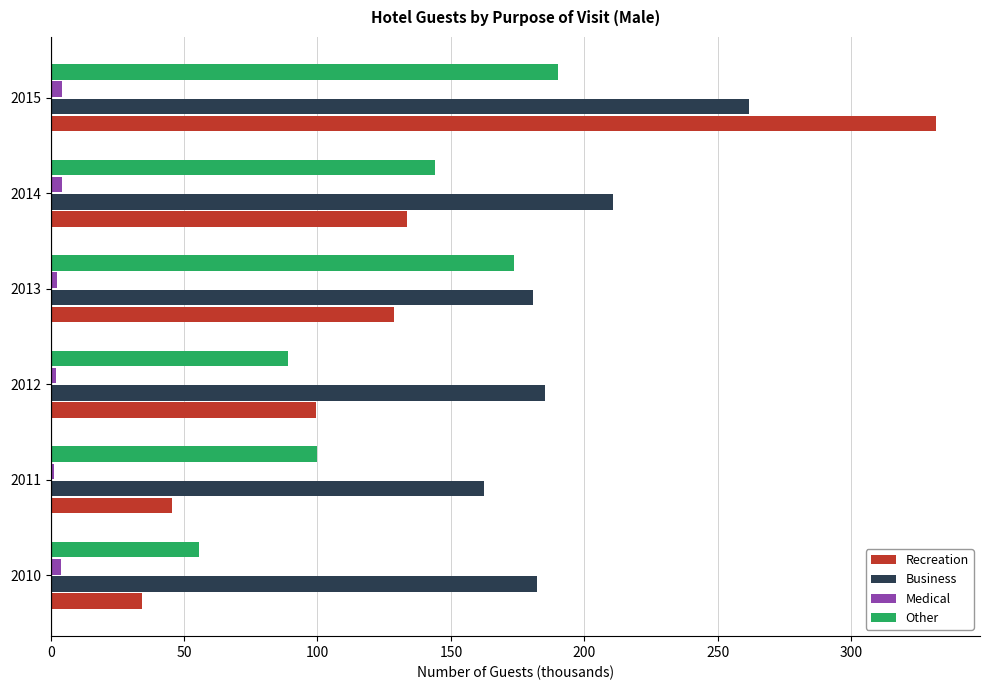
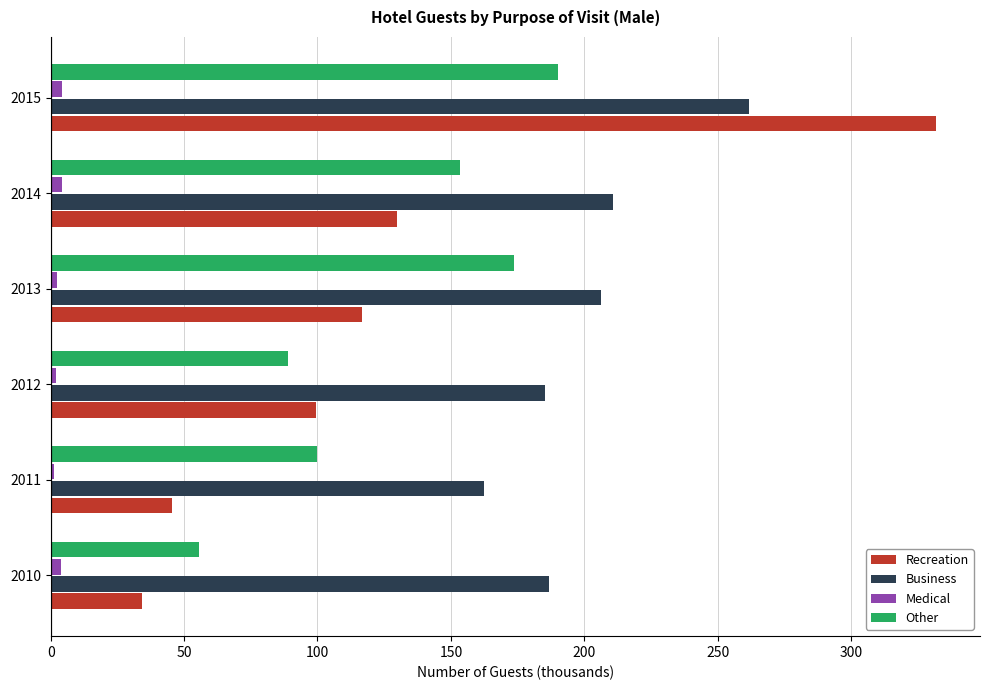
  {
    "Recreation": {
      "2015": 332,
-     "2014": 133,
-     "2013": 129,
+     "2014": 130,
+     "2013": 117,
      "2012": 99,
      "2011": 45,
      "2010": 34
    },
    "Business": {
      "2015": 262,
      "2014": 211,
-     "2013": 181,
+     "2013": 206,
      "2012": 185,
      "2011": 162,
-     "2010": 182
+     "2010": 187
    },
    "Medical": {
      "2015": 4,
      "2014": 4,
      "2013": 2,
      "2012": 2,
      "2011": 1,
      "2010": 4
    },
    "Other": {
      "2015": 190,
-     "2014": 144,
+     "2014": 153,
      "2013": 174,
      "2012": 89,
      "2011": 100,
      "2010": 55
    }
  }
